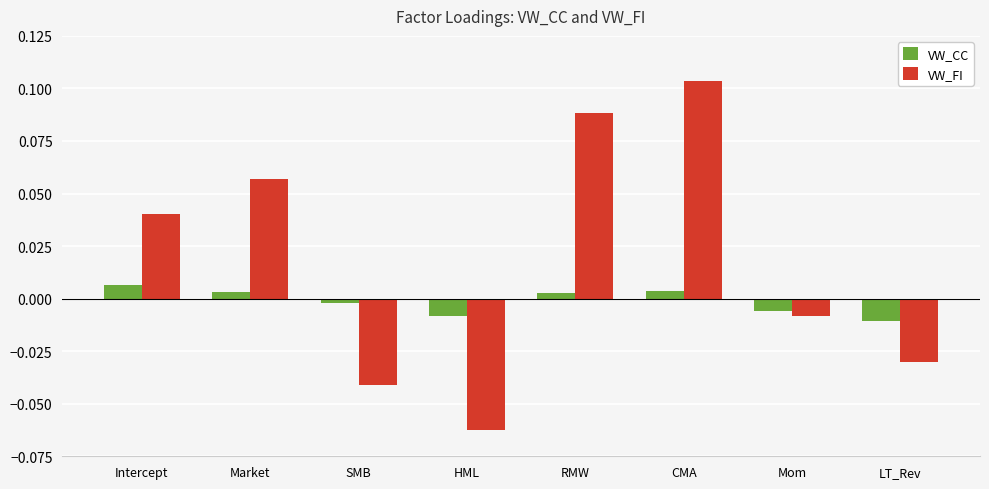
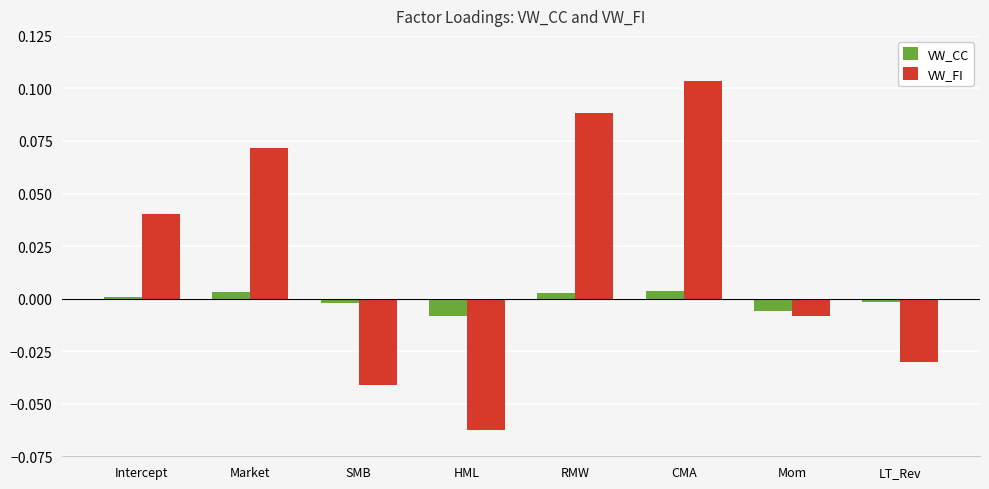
  {
    "VW_CC": {
-     "Intercept": 0.006,
+     "Intercept": 0.001,
      "Market": 0.003,
      "SMB": -0.002,
      "HML": -0.008,
      "RMW": 0.003,
      "CMA": 0.004,
      "Mom": -0.006,
-     "LT_Rev": -0.011
+     "LT_Rev": -0.002
    },
    "VW_FI": {
      "Intercept": 0.040,
-     "Market": 0.057,
+     "Market": 0.071,
      "SMB": -0.041,
      "HML": -0.063,
      "RMW": 0.089,
      "CMA": 0.103,
      "Mom": -0.008,
      "LT_Rev": -0.030
    }
  }
